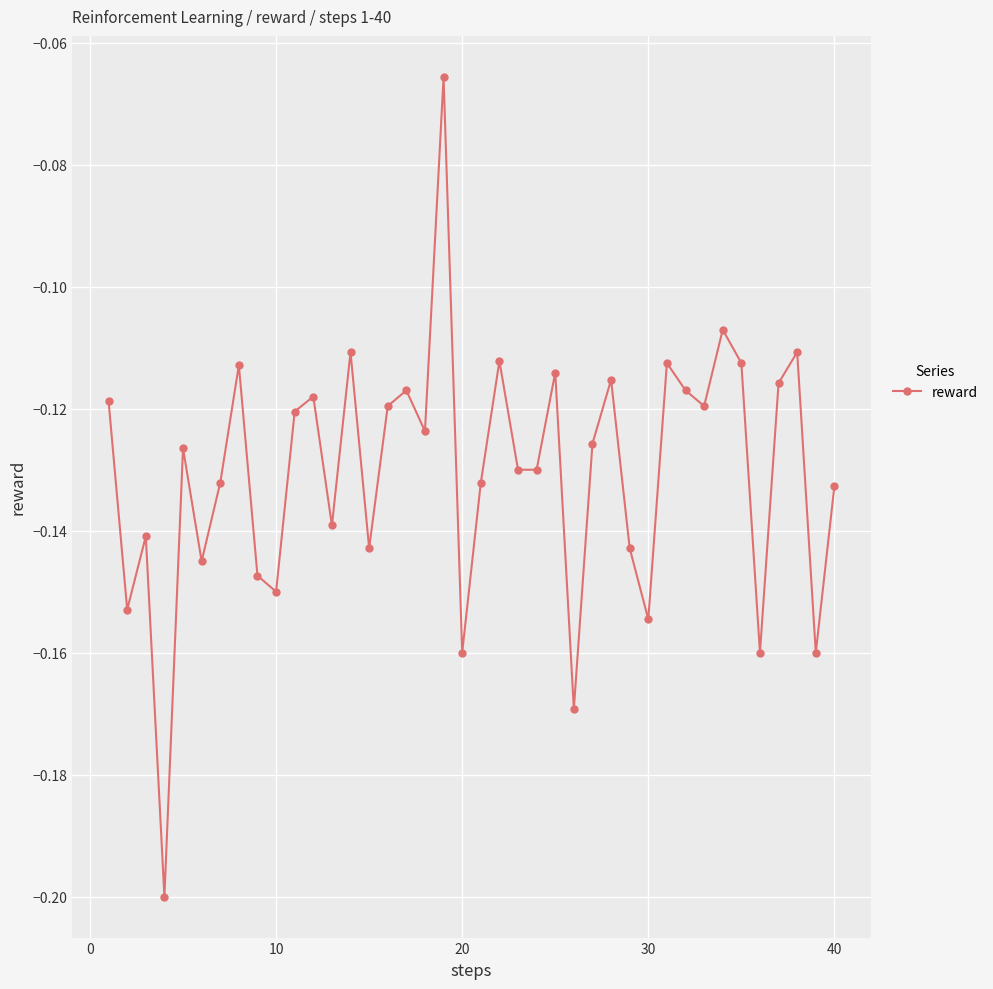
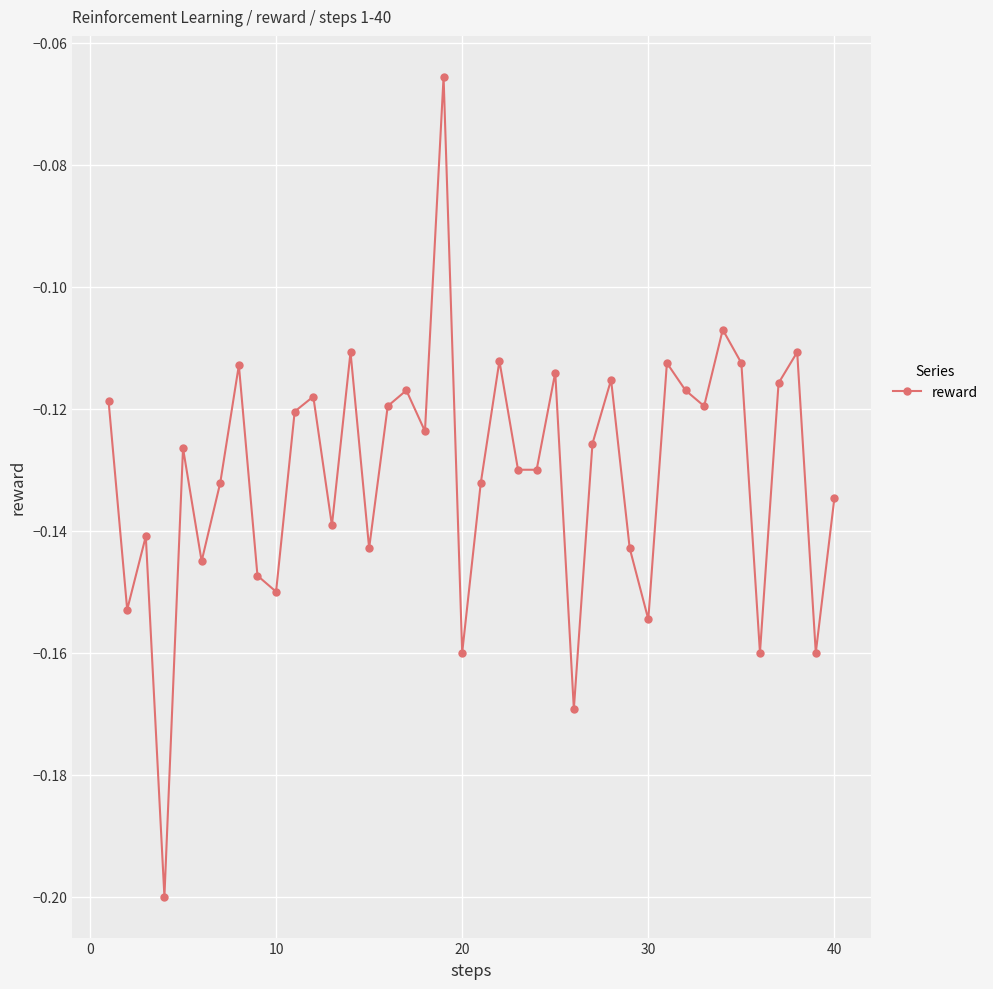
  {
    "10": -0.150,
    "20": -0.160,
    "30": -0.155,
-   "40": -0.133
+   "40": -0.135
  }
